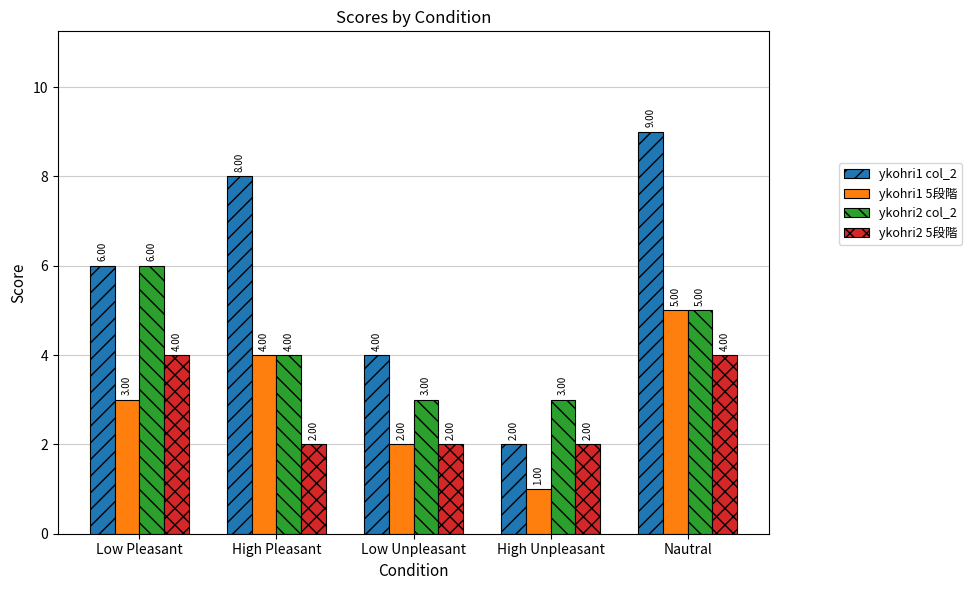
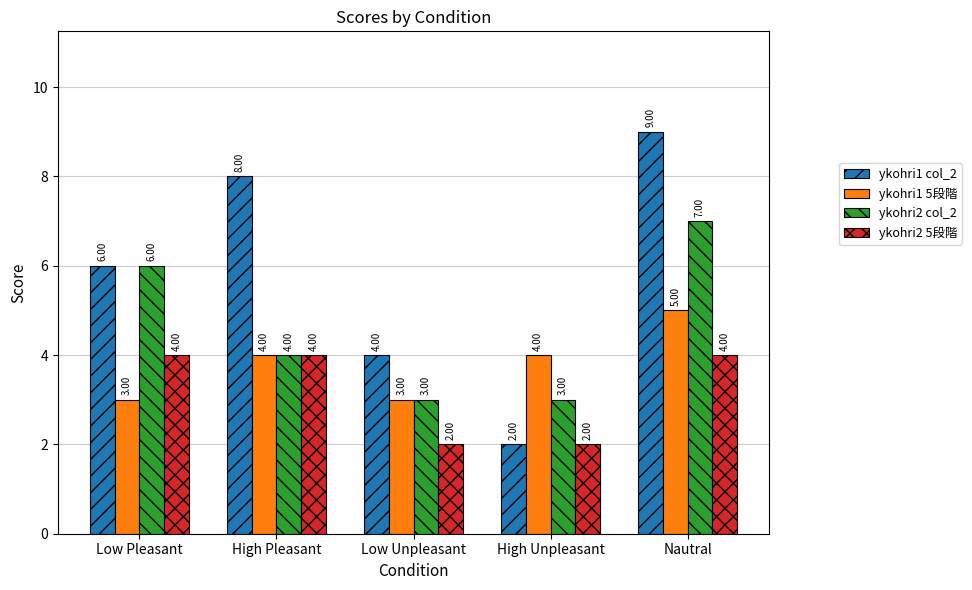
  {
    "ykohri1 col_2": {
      "Low Pleasant": 6.00,
      "High Pleasant": 8.00,
      "Low Unpleasant": 4.00,
      "High Unpleasant": 2.00,
      "Nautral": 9.00
    },
    "ykohri1 5段階": {
      "Low Pleasant": 3.00,
      "High Pleasant": 4.00,
-     "Low Unpleasant": 2.00,
-     "High Unpleasant": 1.00,
+     "Low Unpleasant": 3.00,
+     "High Unpleasant": 4.00,
      "Nautral": 5.00
    },
    "ykohri2 col_2": {
      "Low Pleasant": 6.00,
      "High Pleasant": 4.00,
      "Low Unpleasant": 3.00,
      "High Unpleasant": 3.00,
-     "Nautral": 5.00
+     "Nautral": 7.00
    },
    "ykohri2 5段階": {
      "Low Pleasant": 4.00,
-     "High Pleasant": 2.00,
+     "High Pleasant": 4.00,
      "Low Unpleasant": 2.00,
      "High Unpleasant": 2.00,
      "Nautral": 4.00
    }
  }
